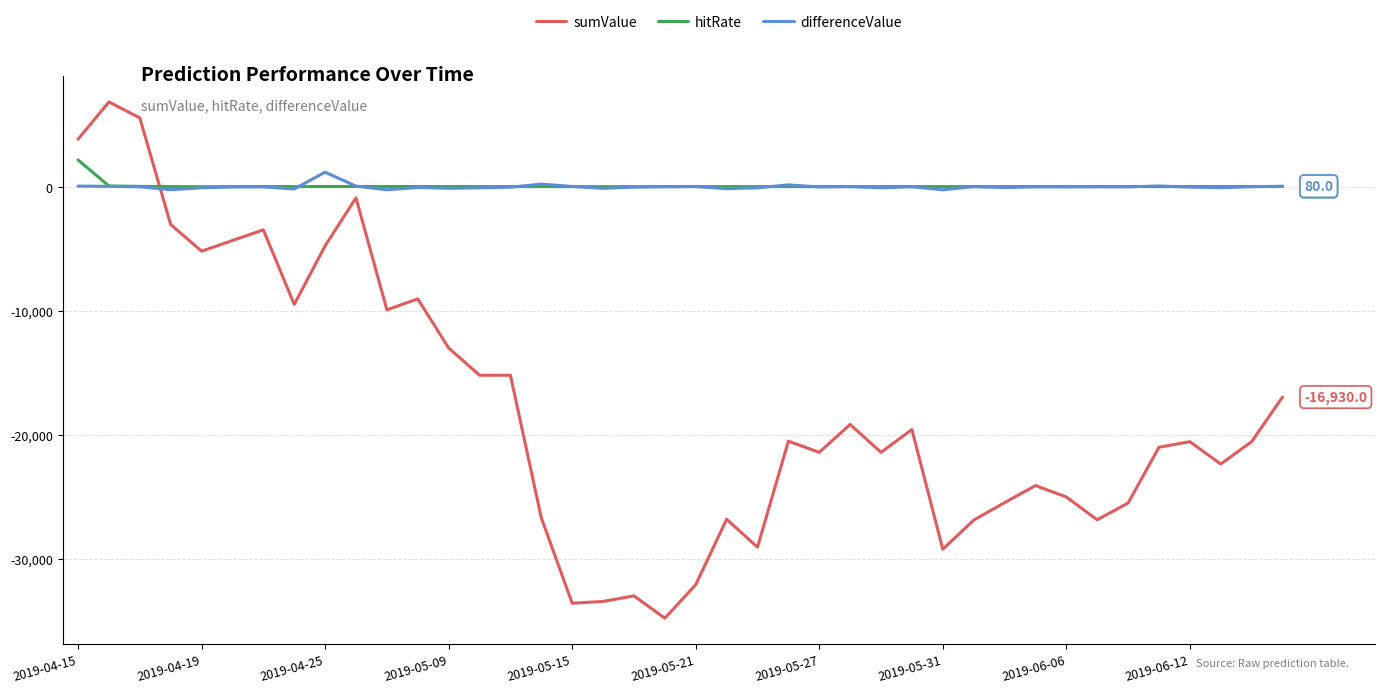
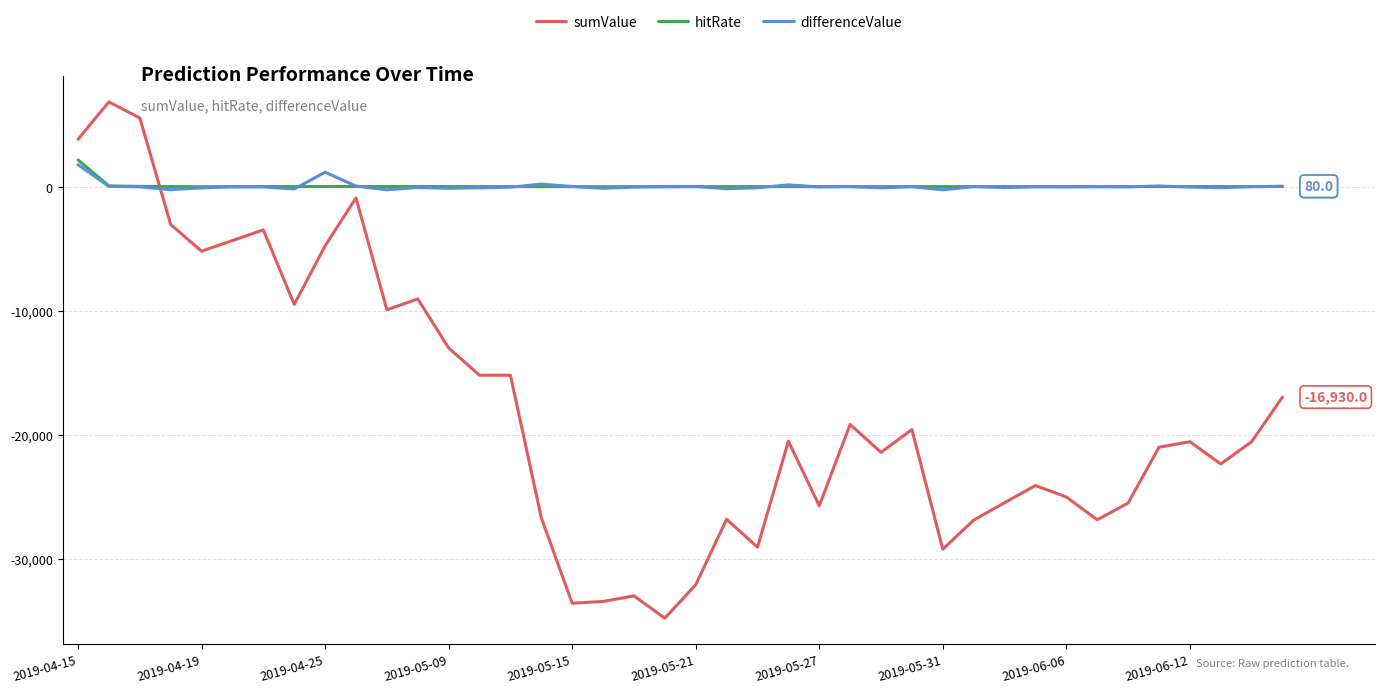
  {
    "sumValue": {
      "2019-04-15": "3,900",
      "2019-04-19": "-5,200",
      "2019-04-25": "-4,700",
      "2019-05-09": "-13,000",
      "2019-05-15": "-33,600",
      "2019-05-21": "-32,100",
-     "2019-05-27": "-21,400",
+     "2019-05-27": "-25,700",
      "2019-05-31": "-29,200",
      "2019-06-06": "-25,000",
      "2019-06-12": "-20,500"
    },
    "hitRate": {
      "2019-04-15": "2,200",
      "2019-04-25": "100",
      "2019-05-31": "0"
    },
    "differenceValue": {
-     "2019-04-15": "100",
+     "2019-04-15": "1,800",
      "2019-04-25": "1,200",
      "2019-05-31": "-200"
    }
  }
